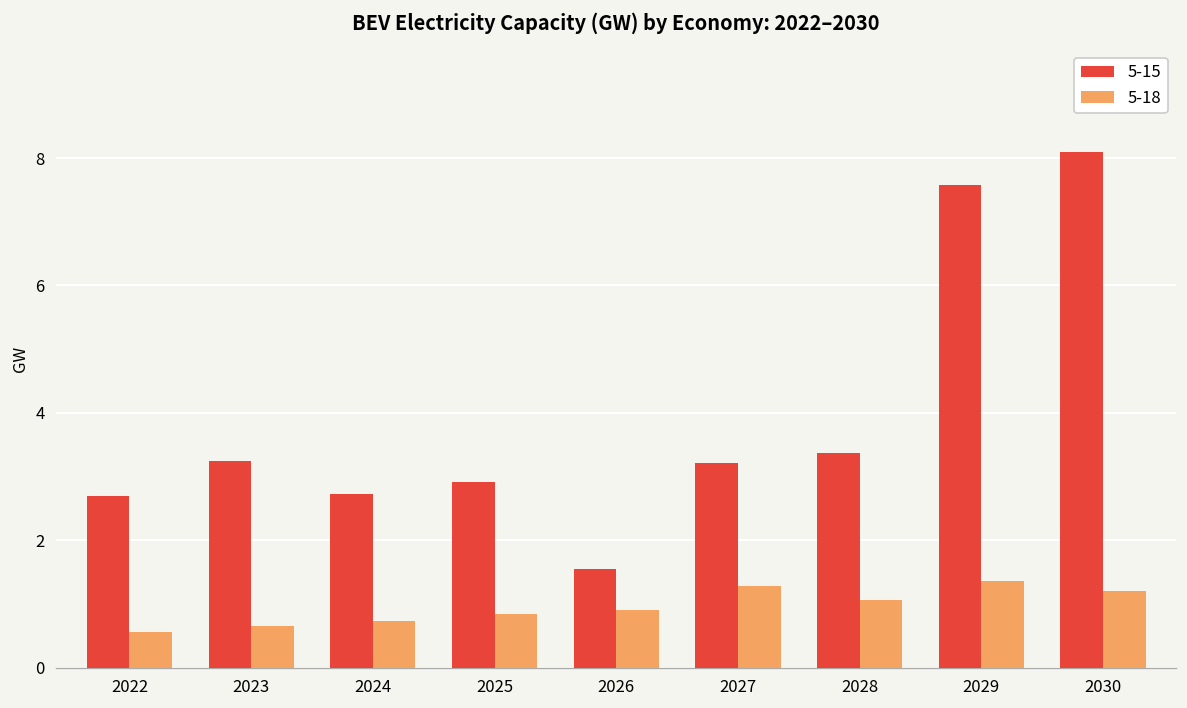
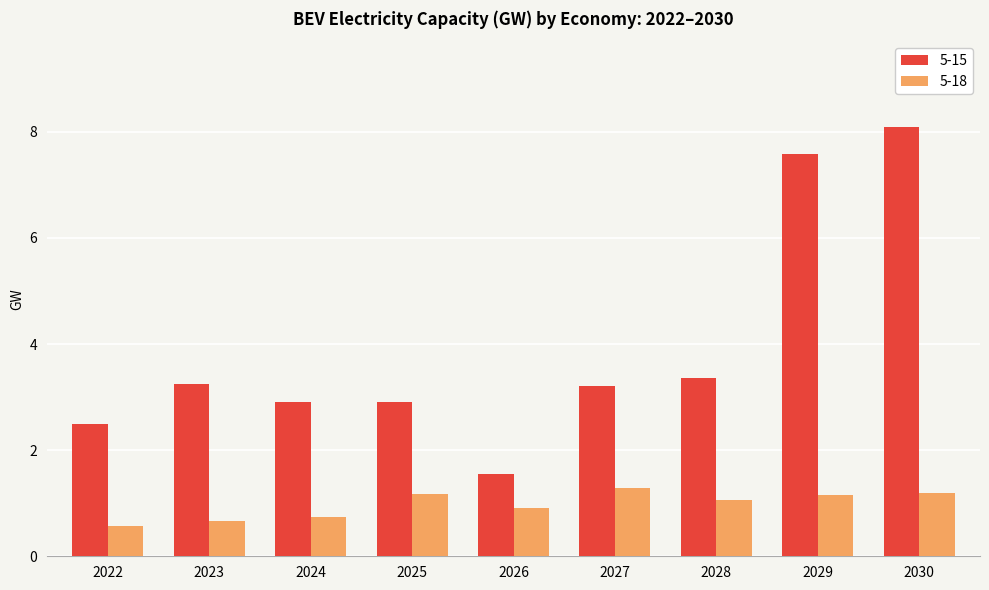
  {
    "5-15": {
-     "2022": 2.7,
+     "2022": 2.5,
      "2023": 3.2,
-     "2024": 2.7,
+     "2024": 2.9,
      "2025": 2.9,
      "2026": 1.5,
      "2027": 3.2,
      "2028": 3.4,
      "2029": 7.6,
      "2030": 8.1
    },
    "5-18": {
      "2022": 0.6,
      "2023": 0.7,
      "2024": 0.7,
-     "2025": 0.8,
+     "2025": 1.2,
      "2026": 0.9,
      "2027": 1.3,
      "2028": 1.1,
-     "2029": 1.4,
+     "2029": 1.1,
      "2030": 1.2
    }
  }
